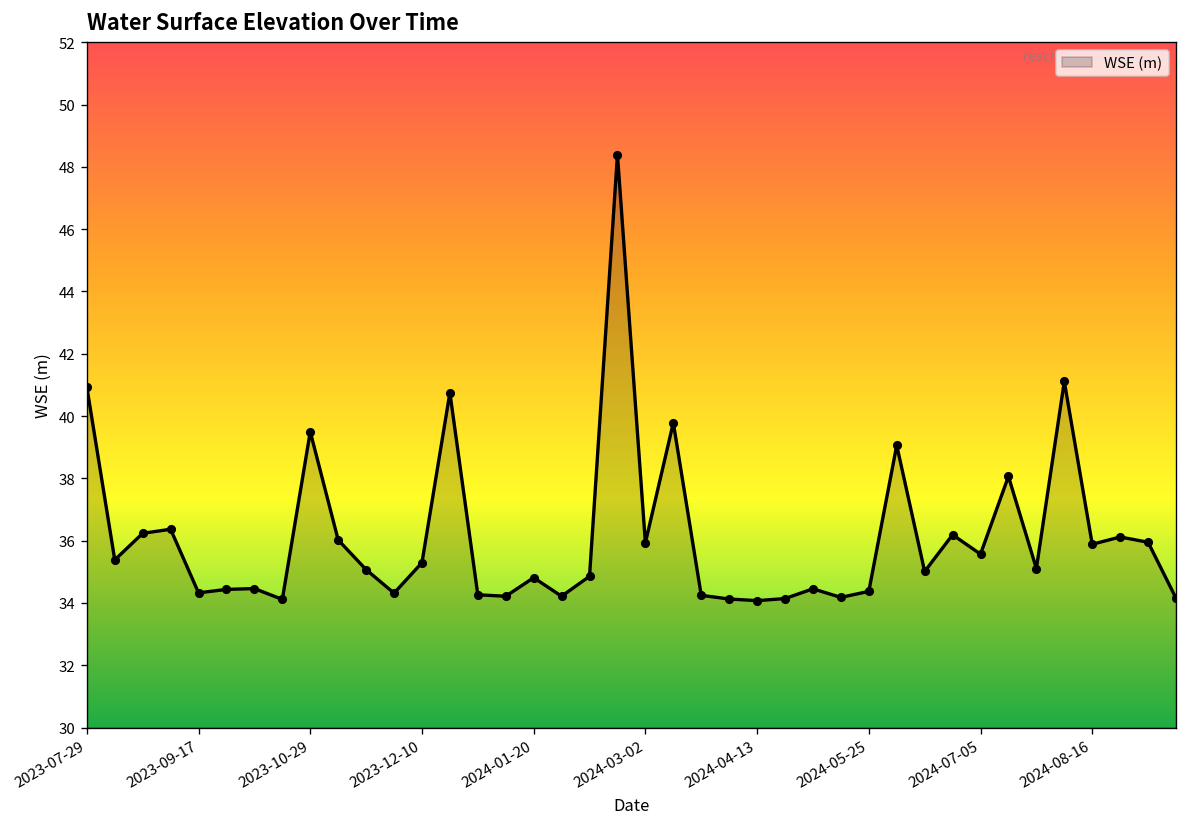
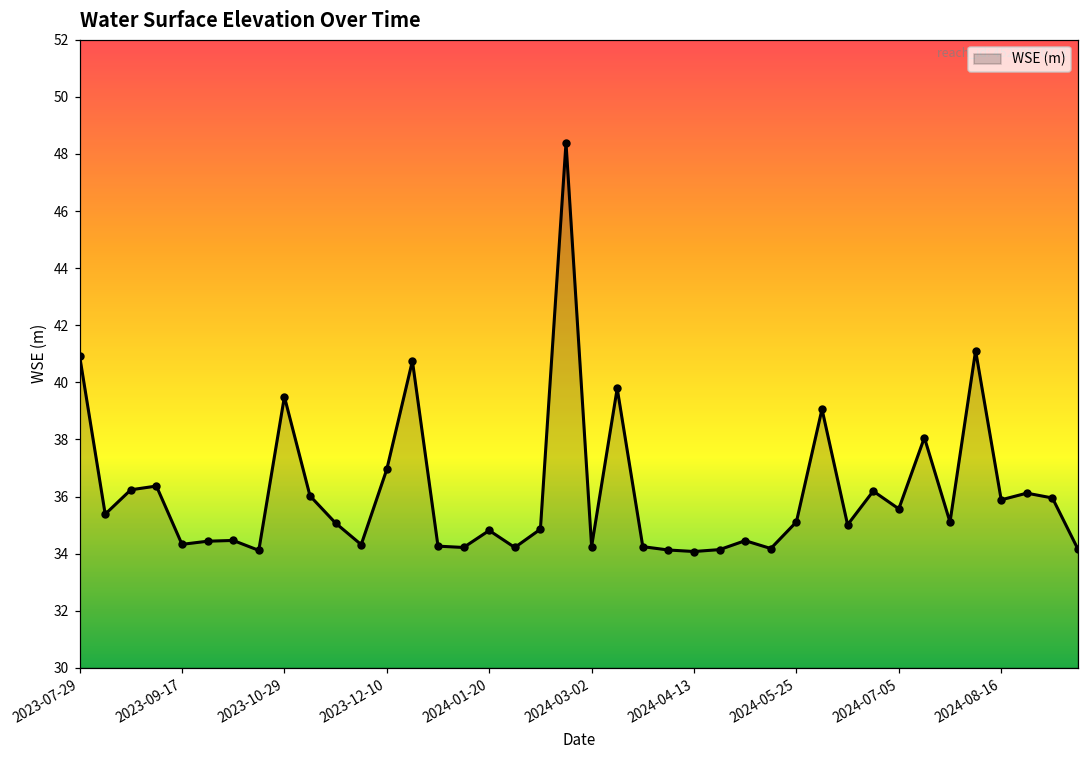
  {
    "2023-07-29": 40.9,
    "2023-09-17": 34.3,
    "2023-10-29": 39.5,
-   "2023-12-10": 35.3,
+   "2023-12-10": 37.0,
    "2024-01-20": 34.8,
-   "2024-03-02": 35.9,
+   "2024-03-02": 34.2,
    "2024-04-13": 34.1,
-   "2024-05-25": 34.4,
+   "2024-05-25": 35.1,
    "2024-07-05": 35.6,
    "2024-08-16": 35.9
  }
